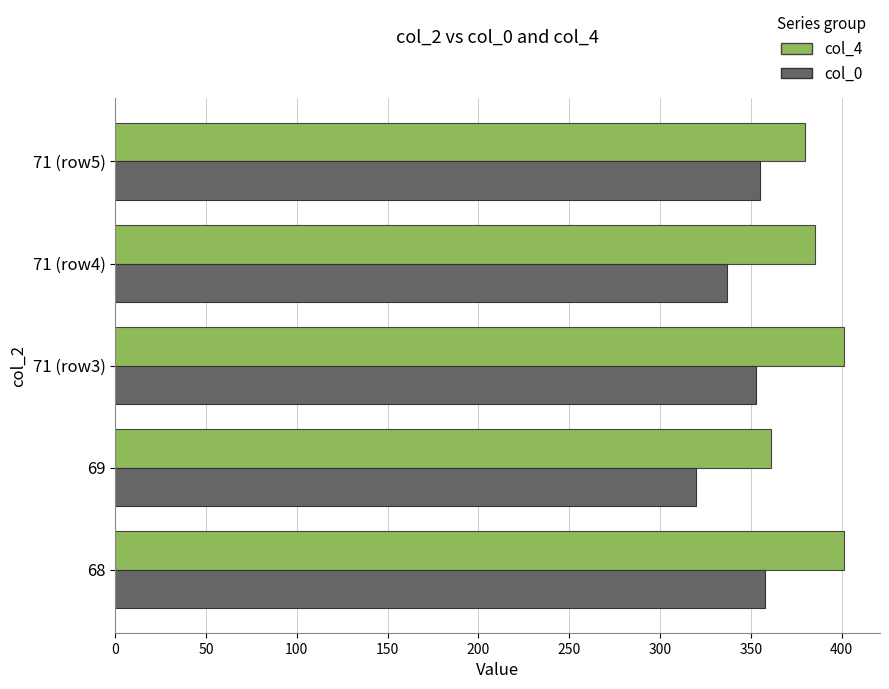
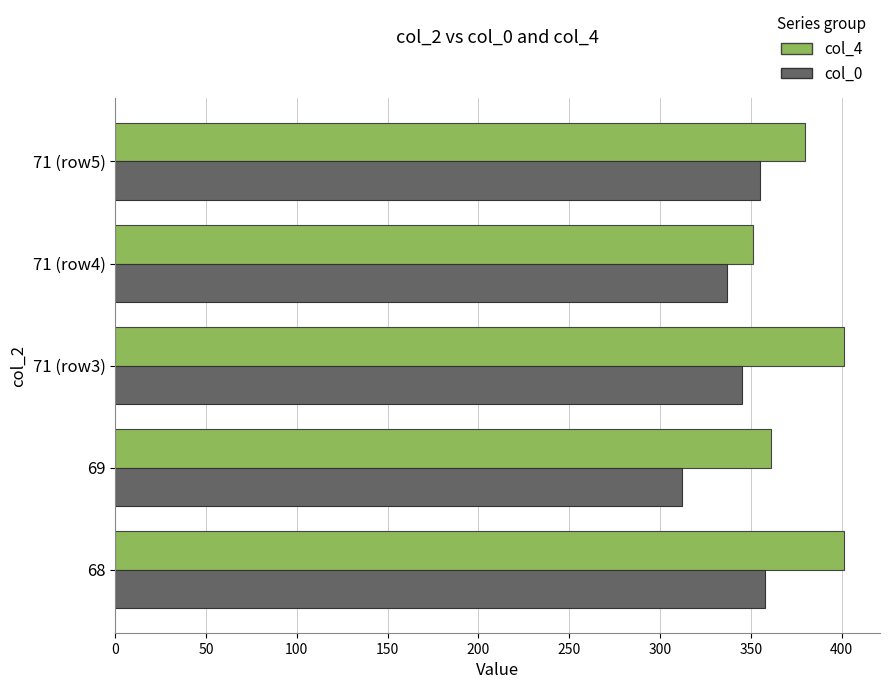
  {
    "col_4": {
      "71 (row5)": 380,
-     "71 (row4)": 385,
+     "71 (row4)": 351,
      "71 (row3)": 401,
      "69": 361,
      "68": 401
    },
    "col_0": {
      "71 (row5)": 355,
      "71 (row4)": 337,
-     "71 (row3)": 353,
-     "69": 320,
+     "71 (row3)": 345,
+     "69": 312,
      "68": 358
    }
  }
